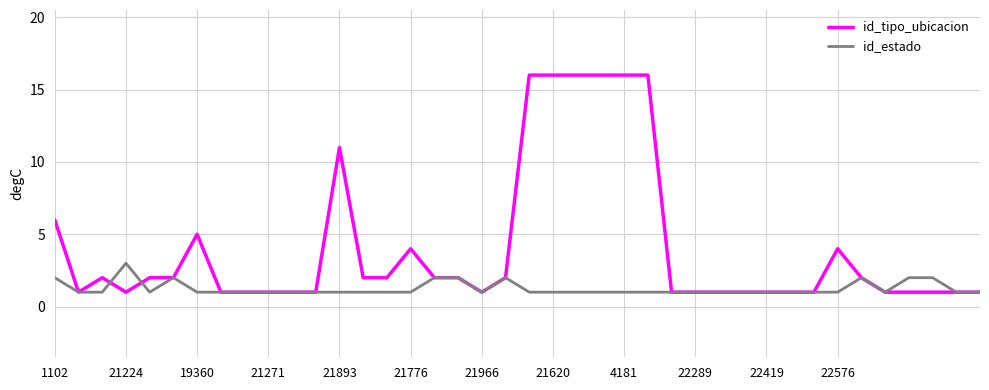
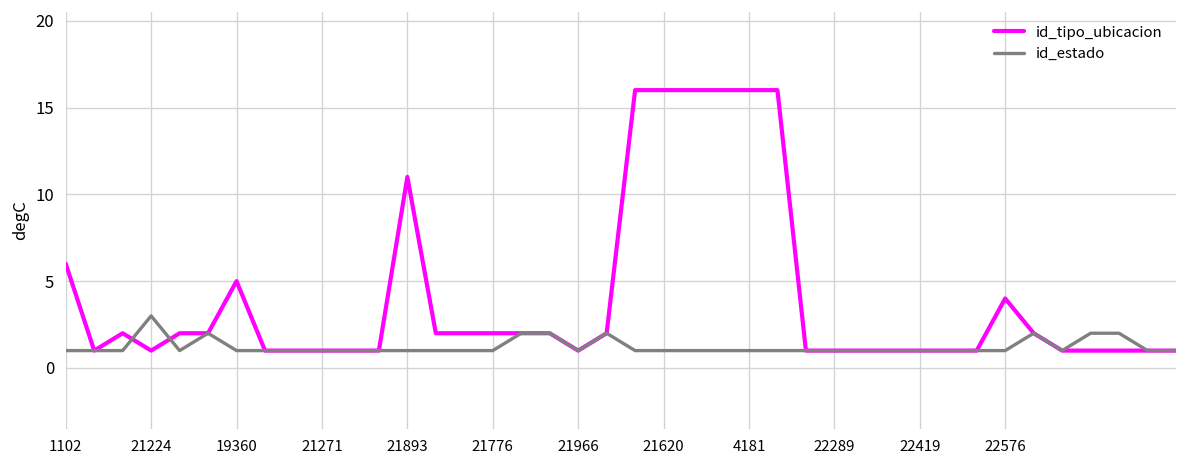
  {
    "id_tipo_ubicacion": {
      "1102": 6,
      "21224": 1,
      "19360": 5,
      "21893": 11,
-     "21776": 4,
+     "21776": 2,
      "21620": 16,
      "4181": 16,
      "22576": 4
    },
    "id_estado": {
-     "1102": 2,
+     "1102": 1,
      "21224": 3,
      "19360": 1,
      "21893": 1,
      "21776": 1,
      "21620": 1,
      "4181": 1,
      "22576": 1
    }
  }
